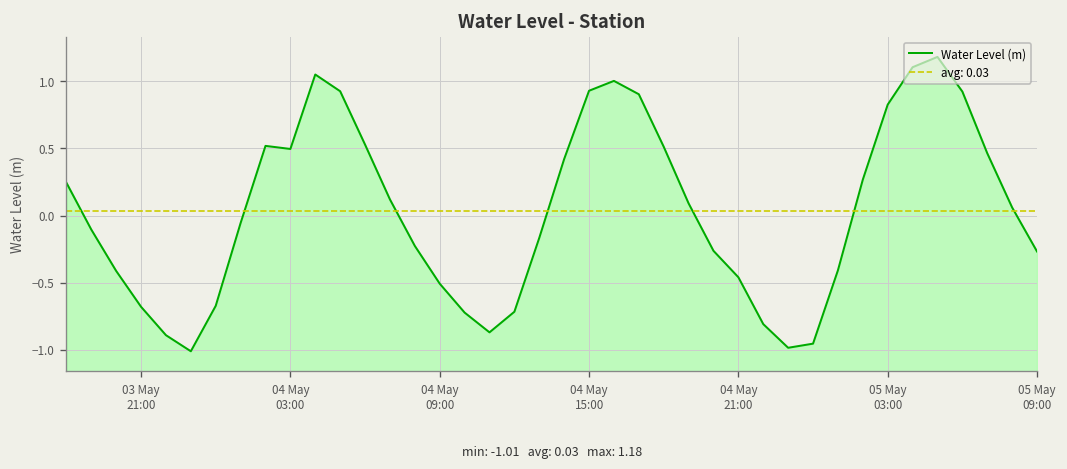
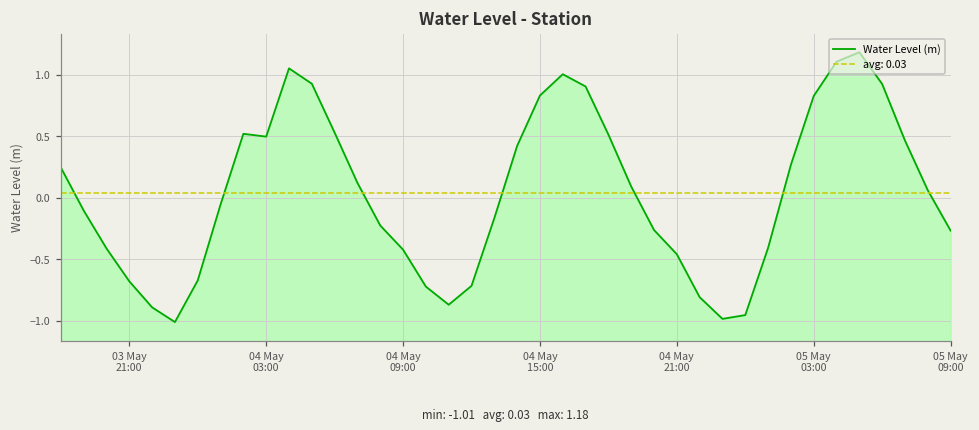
  {
    "03 May 21:00": -0.68,
    "04 May 03:00": 0.50,
-   "04 May 09:00": -0.51,
-   "04 May 15:00": 0.93,
+   "04 May 09:00": -0.42,
+   "04 May 15:00": 0.83,
    "04 May 21:00": -0.46,
    "05 May 03:00": 0.83,
    "05 May 09:00": -0.27
  }
